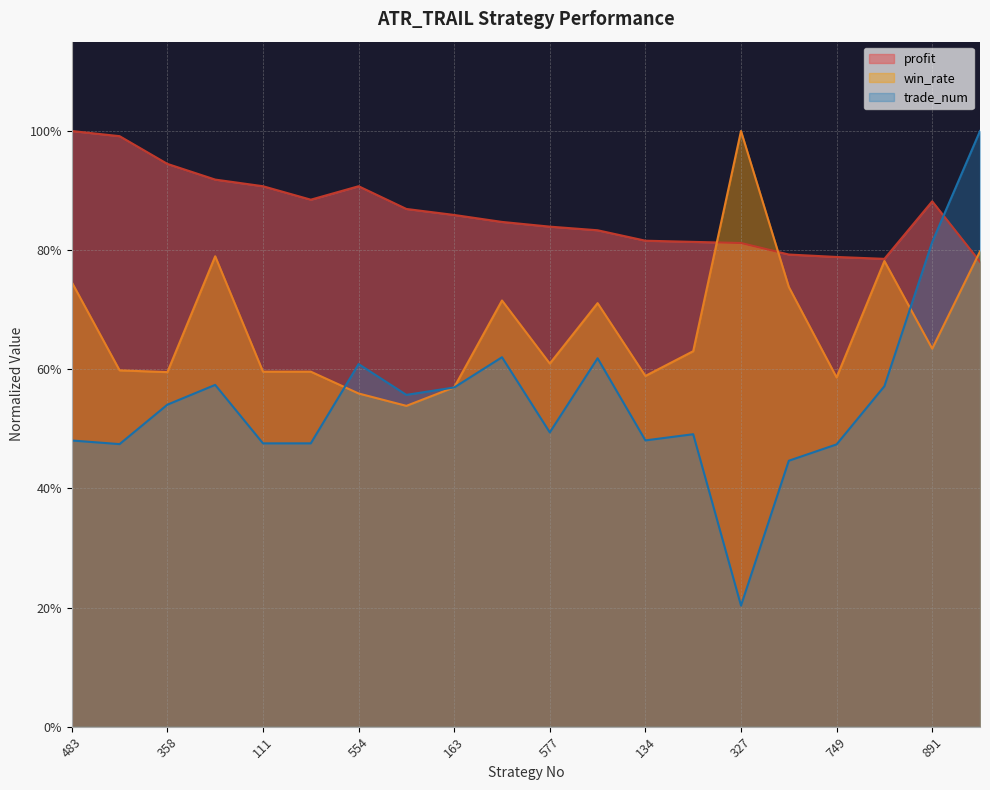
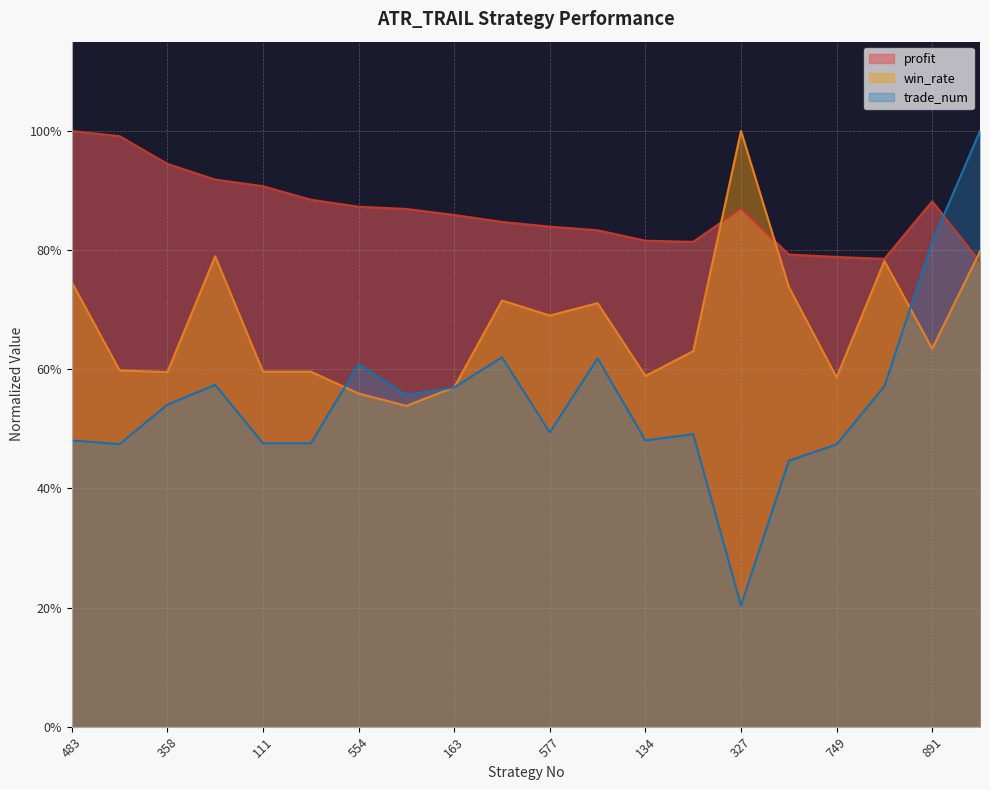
  {
    "profit": {
      "483": "100%",
      "358": "94%",
      "111": "91%",
-     "554": "91%",
+     "554": "87%",
      "163": "86%",
      "577": "84%",
      "134": "82%",
-     "327": "81%",
+     "327": "87%",
      "749": "79%",
      "891": "88%"
    },
    "win_rate": {
      "483": "75%",
      "358": "60%",
      "111": "60%",
      "554": "56%",
-     "577": "61%",
+     "577": "69%",
      "134": "59%",
      "327": "100%",
      "749": "59%",
      "891": "63%"
    },
    "trade_num": {
      "483": "48%",
      "358": "54%",
      "111": "48%",
      "554": "61%",
      "577": "49%",
      "134": "48%",
      "327": "20%",
      "749": "47%",
      "891": "81%"
    }
  }
